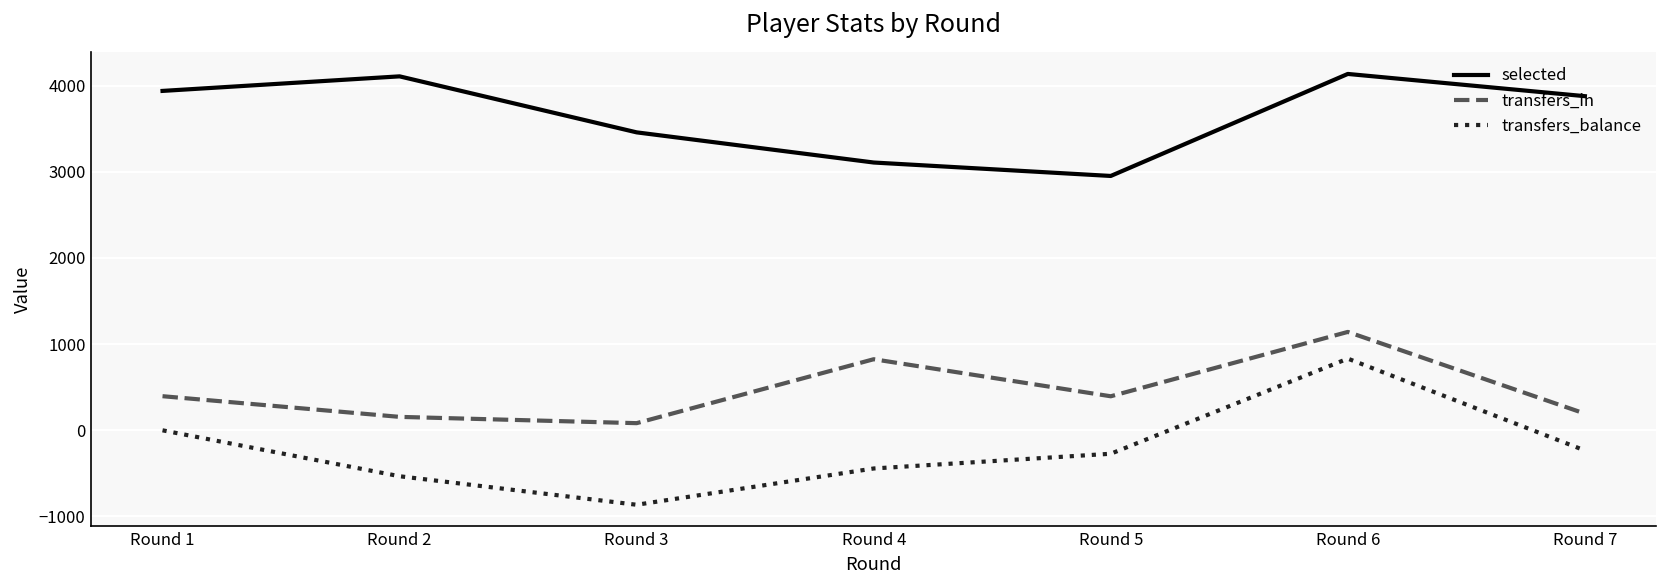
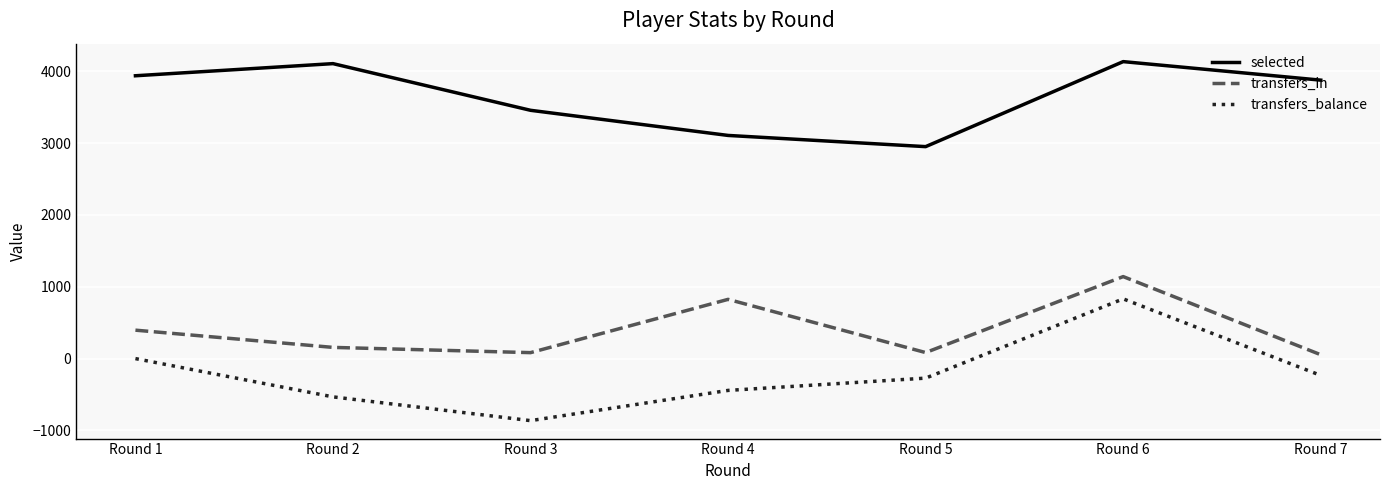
  {
    "transfers_in": {
      "Round 1": 400,
      "Round 2": 200,
      "Round 3": 100,
      "Round 4": 800,
-     "Round 5": 400,
+     "Round 5": 100,
      "Round 6": 1100,
-     "Round 7": 200
+     "Round 7": 100
    }
  }
